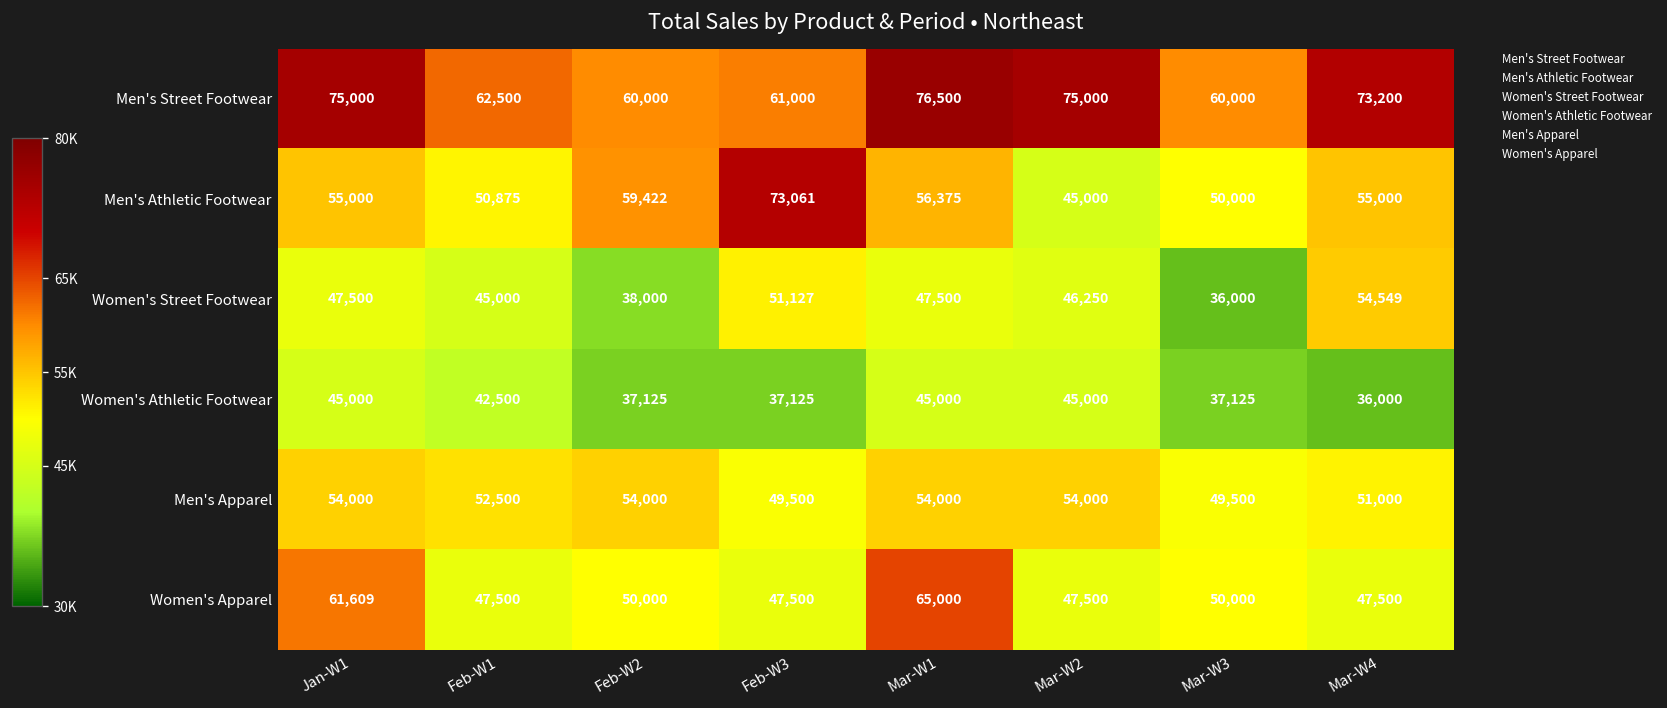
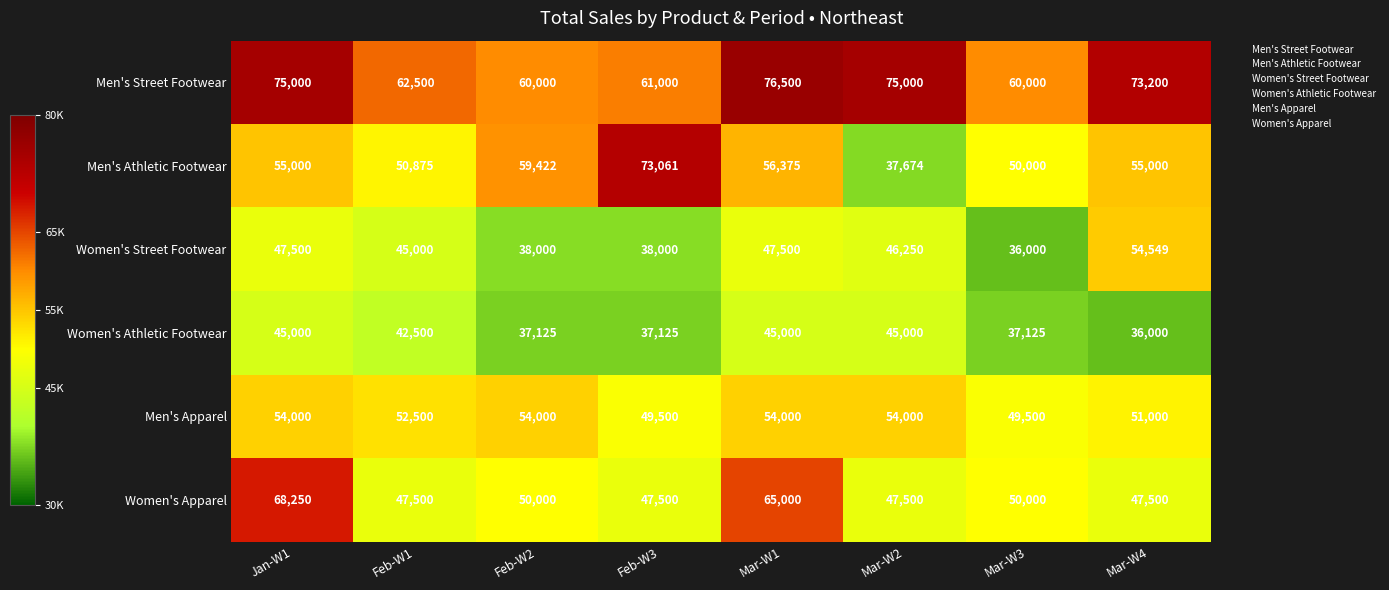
  {
    "Men's Street Footwear": {
      "Jan-W1": "75,000",
      "Feb-W1": "62,500",
      "Feb-W2": "60,000",
      "Feb-W3": "61,000",
      "Mar-W1": "76,500",
      "Mar-W2": "75,000",
      "Mar-W3": "60,000",
      "Mar-W4": "73,200"
    },
    "Men's Athletic Footwear": {
      "Jan-W1": "55,000",
      "Feb-W1": "50,875",
      "Feb-W2": "59,422",
      "Feb-W3": "73,061",
      "Mar-W1": "56,375",
-     "Mar-W2": "45,000",
+     "Mar-W2": "37,674",
      "Mar-W3": "50,000",
      "Mar-W4": "55,000"
    },
    "Women's Street Footwear": {
      "Jan-W1": "47,500",
      "Feb-W1": "45,000",
      "Feb-W2": "38,000",
-     "Feb-W3": "51,127",
+     "Feb-W3": "38,000",
      "Mar-W1": "47,500",
      "Mar-W2": "46,250",
      "Mar-W3": "36,000",
      "Mar-W4": "54,549"
    },
    "Women's Athletic Footwear": {
      "Jan-W1": "45,000",
      "Feb-W1": "42,500",
      "Feb-W2": "37,125",
      "Feb-W3": "37,125",
      "Mar-W1": "45,000",
      "Mar-W2": "45,000",
      "Mar-W3": "37,125",
      "Mar-W4": "36,000"
    },
    "Men's Apparel": {
      "Jan-W1": "54,000",
      "Feb-W1": "52,500",
      "Feb-W2": "54,000",
      "Feb-W3": "49,500",
      "Mar-W1": "54,000",
      "Mar-W2": "54,000",
      "Mar-W3": "49,500",
      "Mar-W4": "51,000"
    },
    "Women's Apparel": {
-     "Jan-W1": "61,609",
+     "Jan-W1": "68,250",
      "Feb-W1": "47,500",
      "Feb-W2": "50,000",
      "Feb-W3": "47,500",
      "Mar-W1": "65,000",
      "Mar-W2": "47,500",
      "Mar-W3": "50,000",
      "Mar-W4": "47,500"
    }
  }
